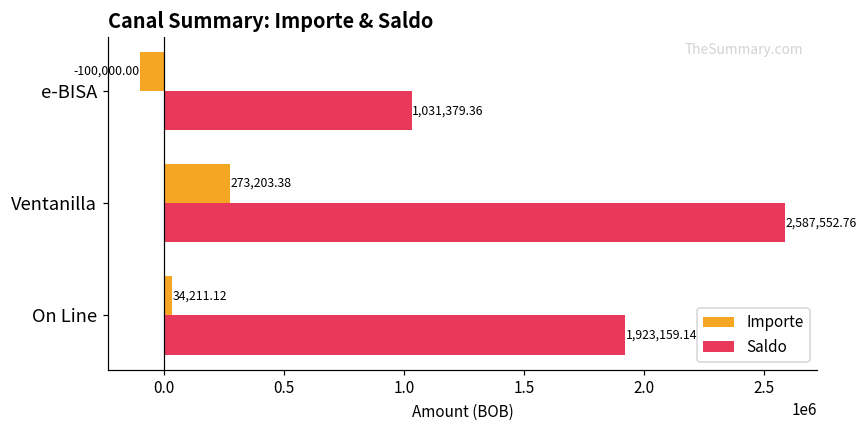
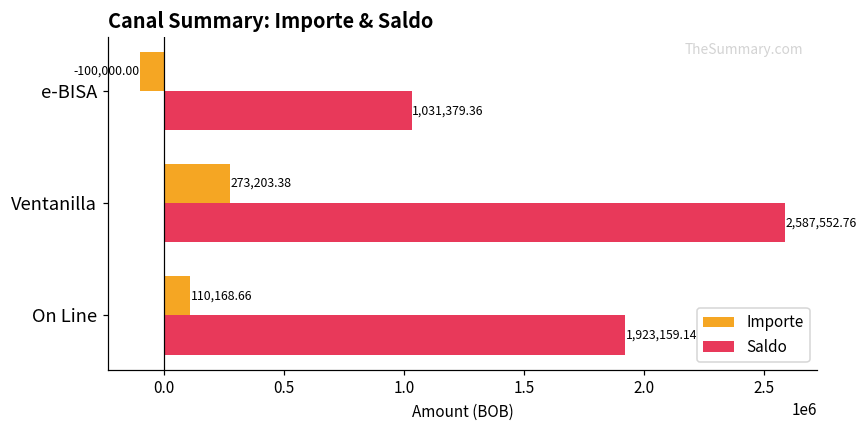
  {
    "Importe": {
      "e-BISA": "-100,000.00",
      "Ventanilla": "273,203.38",
-     "On Line": "34,211.12"
+     "On Line": "110,168.66"
    },
    "Saldo": {
      "e-BISA": "1,031,379.36",
      "Ventanilla": "2,587,552.76"
    }
  }
